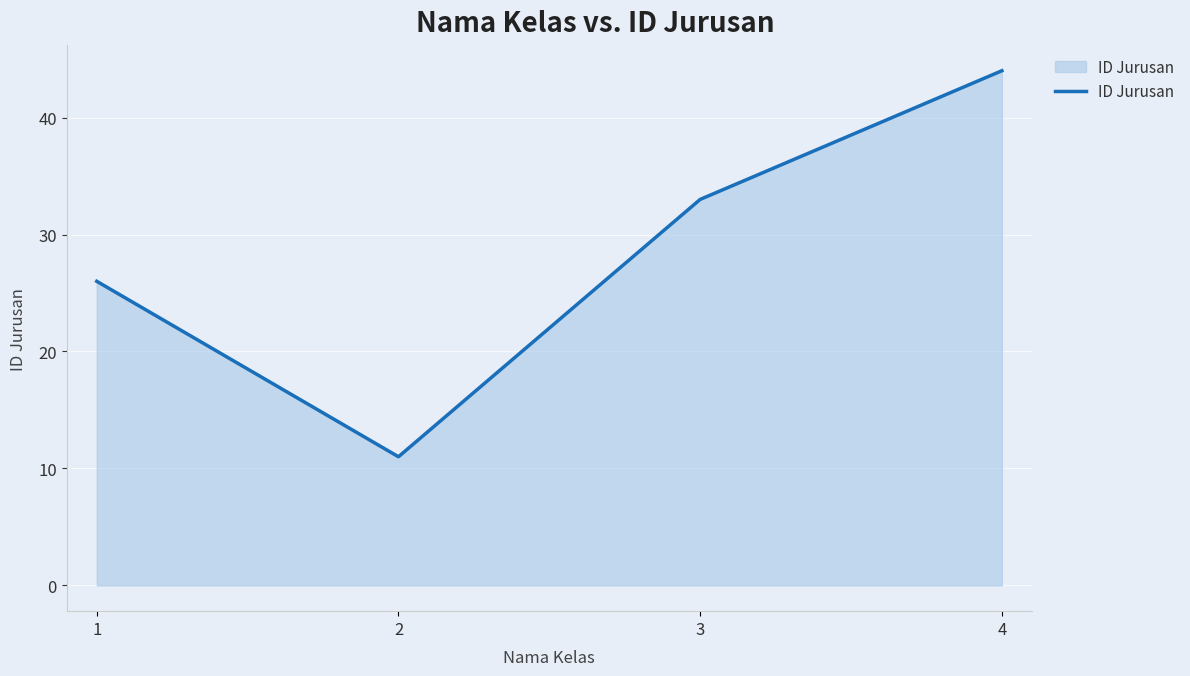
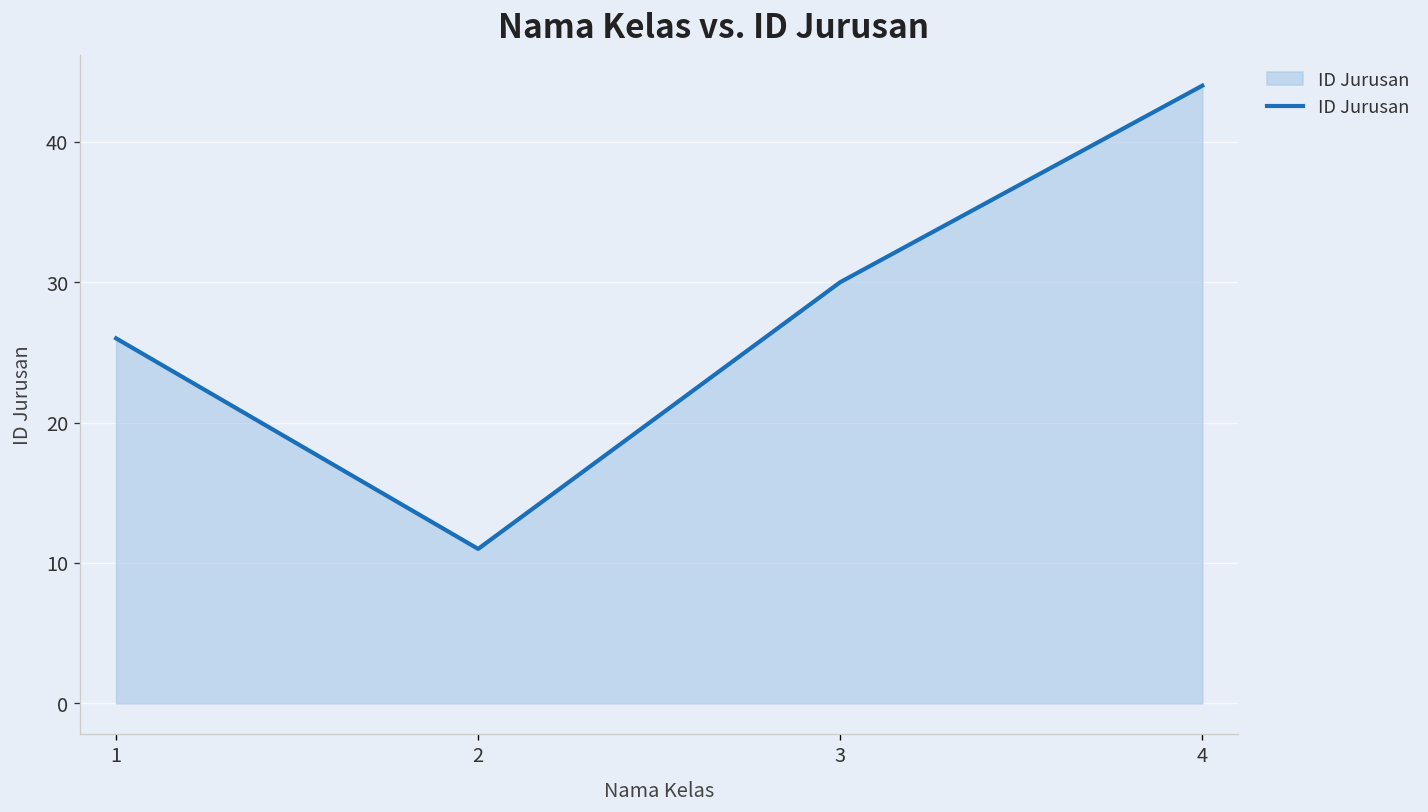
  {
    "1": 26,
    "2": 11,
-   "3": 33,
+   "3": 30,
    "4": 44
  }
